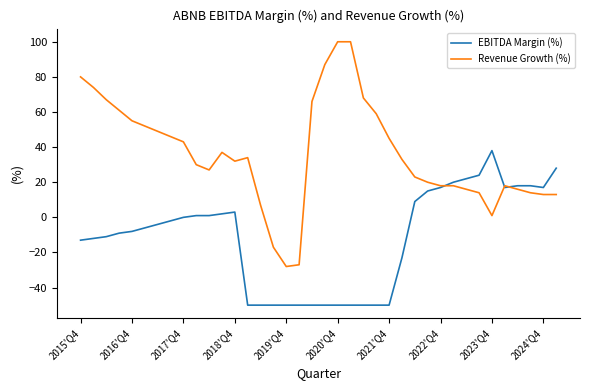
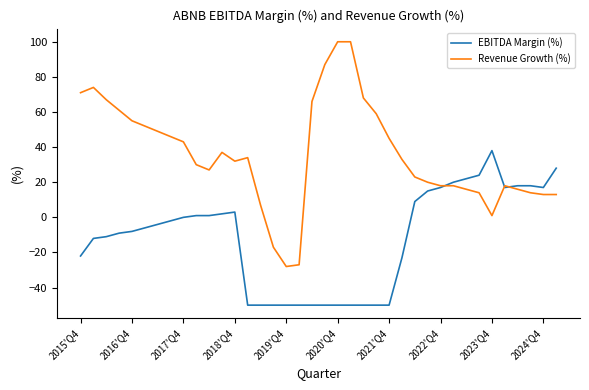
  {
    "EBITDA Margin (%)": {
-     "2015'Q4": -13,
+     "2015'Q4": -22,
      "2016'Q4": -8,
      "2017'Q4": 0,
      "2018'Q4": 3,
      "2019'Q4": -50,
      "2020'Q4": -50,
      "2021'Q4": -50,
      "2023'Q4": 38
    },
    "Revenue Growth (%)": {
-     "2015'Q4": 80,
+     "2015'Q4": 71,
      "2016'Q4": 55,
      "2017'Q4": 43,
      "2018'Q4": 32,
      "2019'Q4": -28,
      "2020'Q4": 100,
      "2021'Q4": 45,
      "2023'Q4": 1
    }
  }
